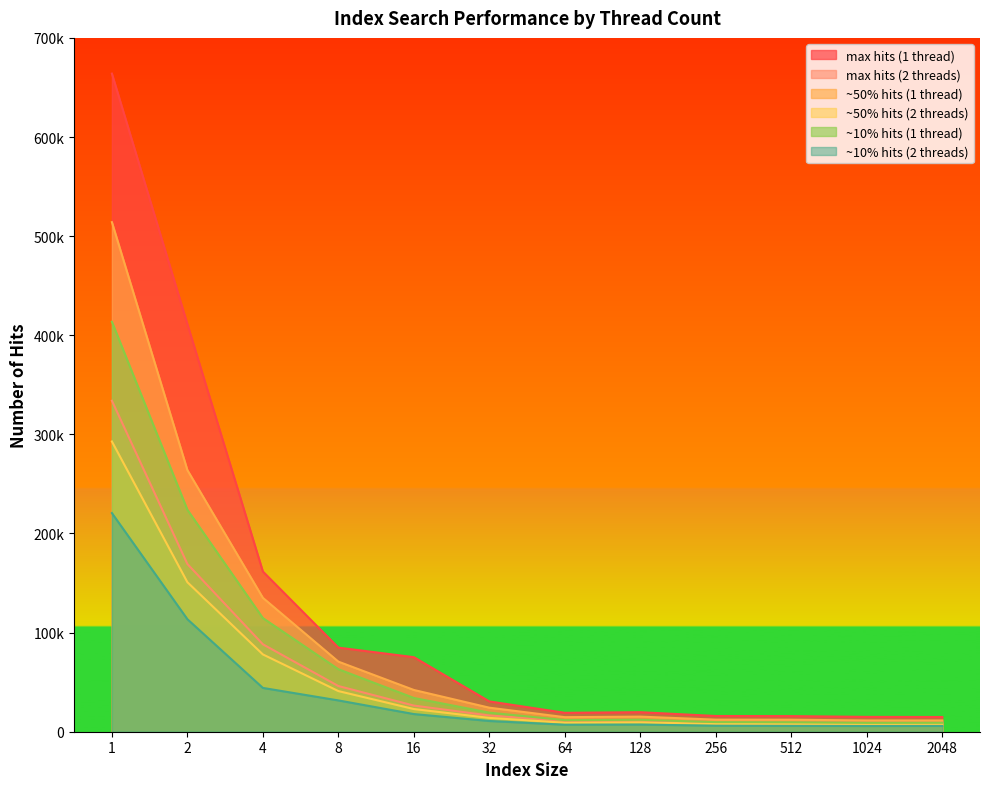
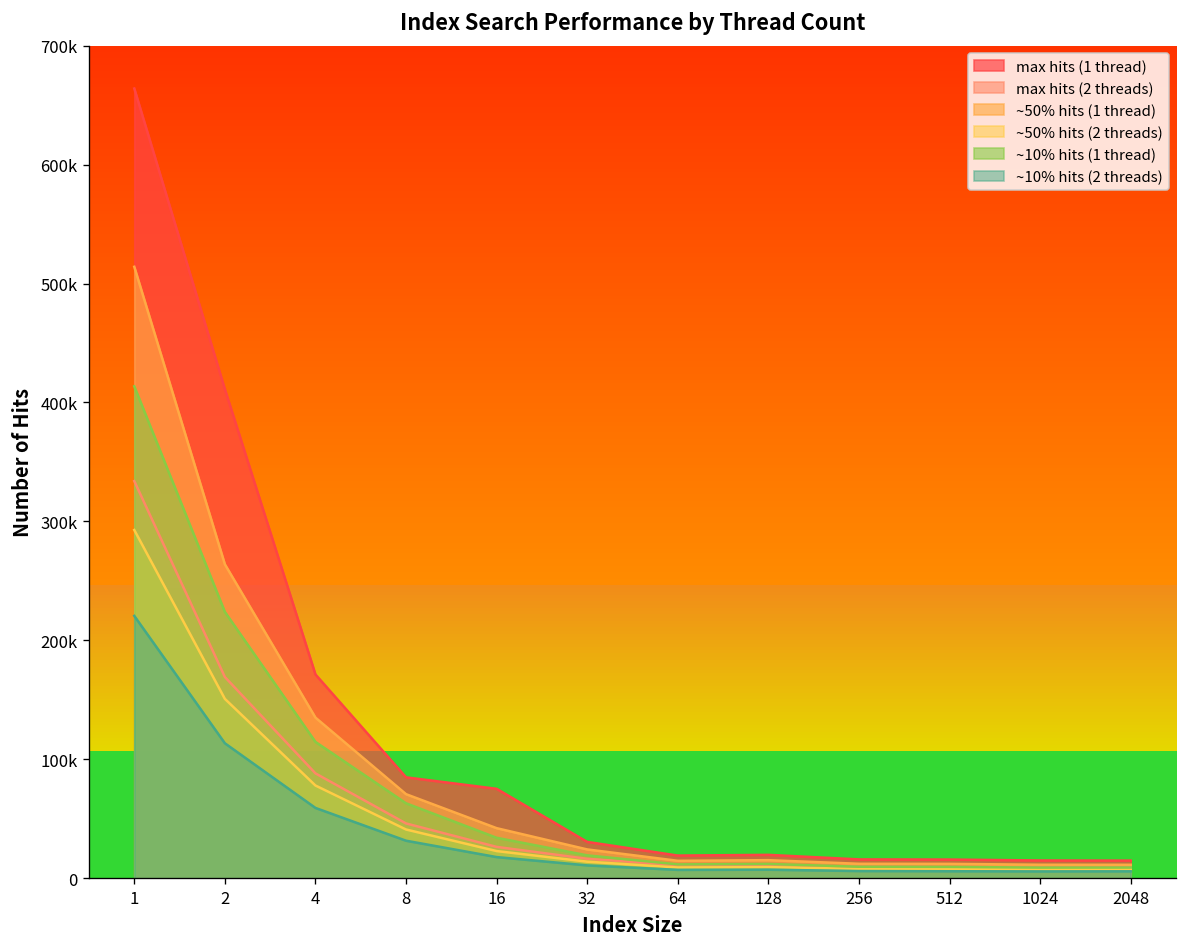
  {
    "max hits (1 thread)": {
      "1": 660000,
      "2": 410000,
-     "4": 160000,
+     "4": 170000,
      "8": 80000,
      "16": 80000,
      "32": 30000,
      "64": 20000,
      "128": 20000,
      "256": 20000,
      "512": 20000,
      "1024": 10000,
      "2048": 10000
    },
    "~10% hits (1 thread)": {
      "1": 410000,
      "2": 220000,
      "4": 110000,
      "8": 60000,
      "16": 30000,
      "32": 20000
    },
    "~10% hits (2 threads)": {
      "1": 220000,
      "2": 110000,
-     "4": 40000,
+     "4": 60000,
      "8": 30000,
      "16": 20000,
      "32": 10000
    }
  }
